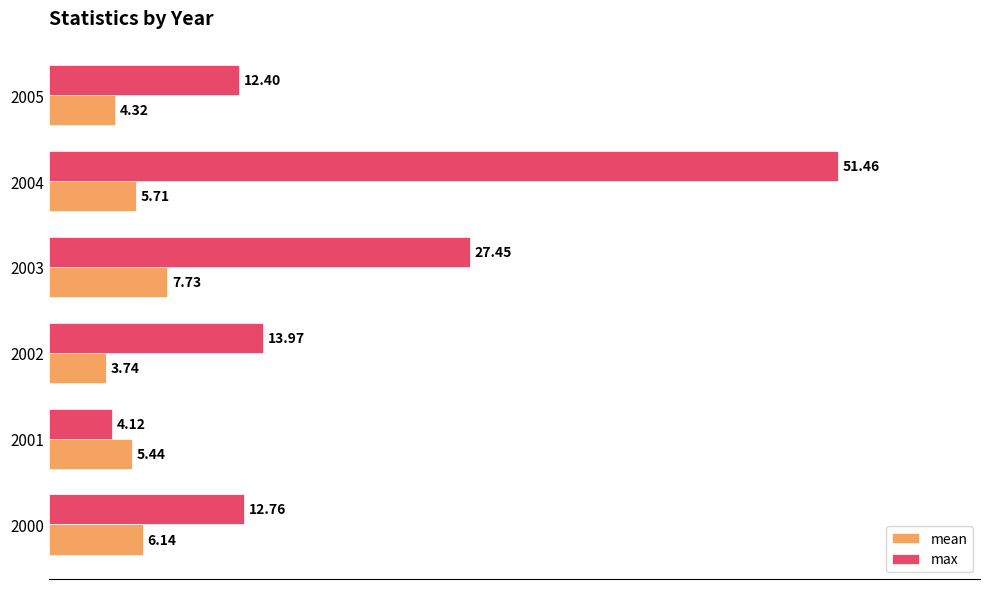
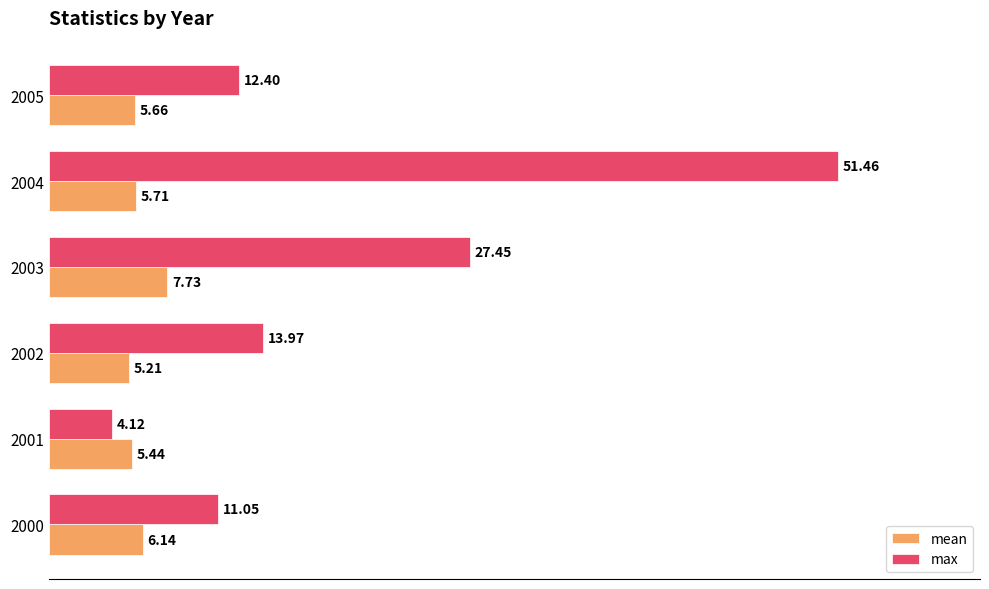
  {
    "mean": {
-     "2005": 4.32,
+     "2005": 5.66,
      "2004": 5.71,
      "2003": 7.73,
-     "2002": 3.74,
+     "2002": 5.21,
      "2001": 5.44,
      "2000": 6.14
    },
    "max": {
      "2005": 12.40,
      "2004": 51.46,
      "2003": 27.45,
      "2002": 13.97,
      "2001": 4.12,
-     "2000": 12.76
+     "2000": 11.05
    }
  }
